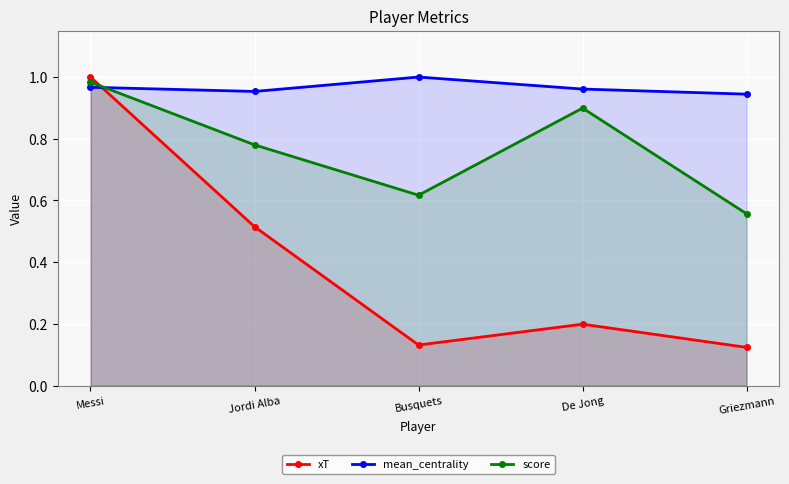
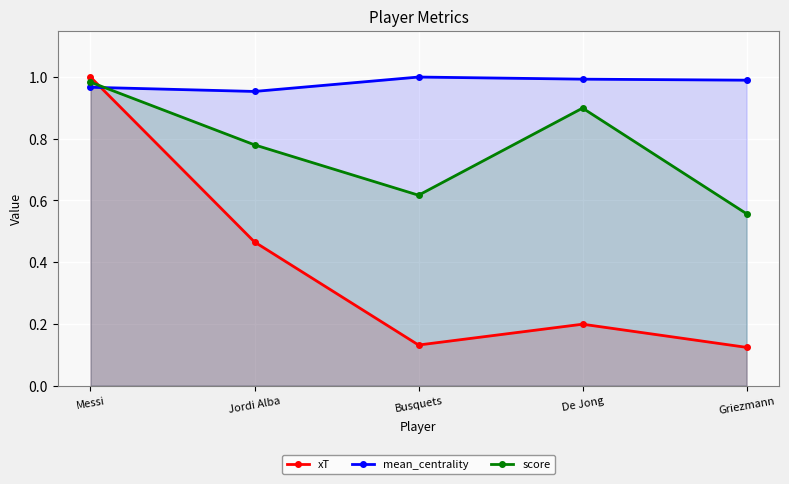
  {
    "xT": {
      "Messi": 1.00,
-     "Jordi Alba": 0.52,
+     "Jordi Alba": 0.47,
      "Busquets": 0.13,
      "De Jong": 0.20,
      "Griezmann": 0.12
    },
    "mean_centrality": {
      "Messi": 0.97,
      "Jordi Alba": 0.95,
      "Busquets": 1.00,
-     "De Jong": 0.96,
-     "Griezmann": 0.94
+     "De Jong": 0.99,
+     "Griezmann": 0.99
    },
    "score": {
      "Messi": 0.98,
      "Jordi Alba": 0.78,
      "Busquets": 0.62,
      "De Jong": 0.90,
      "Griezmann": 0.56
    }
  }
